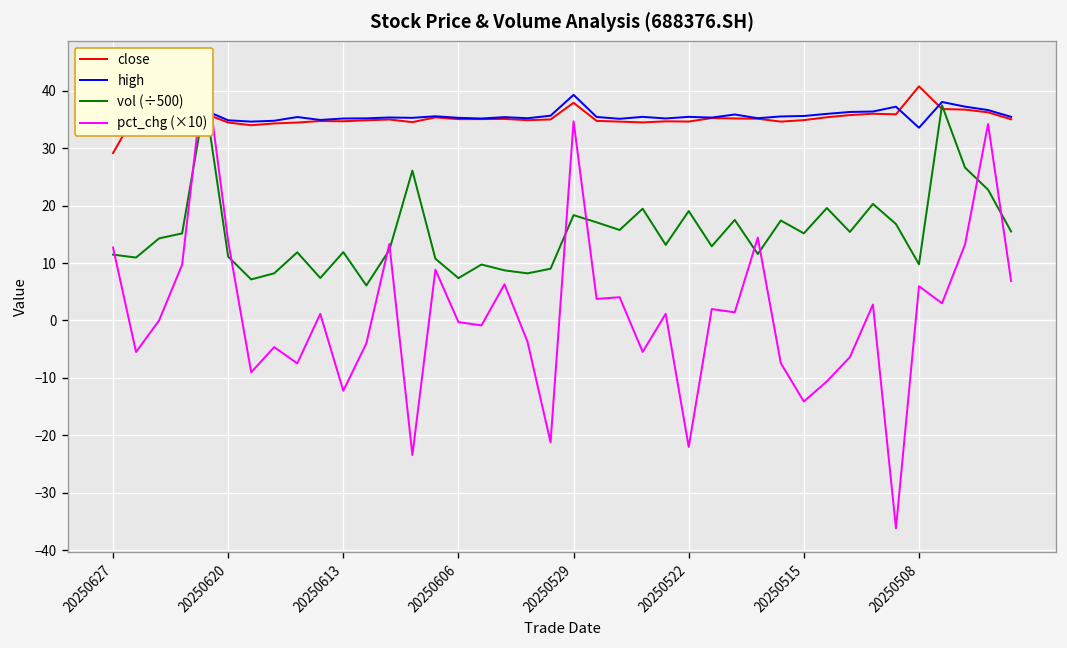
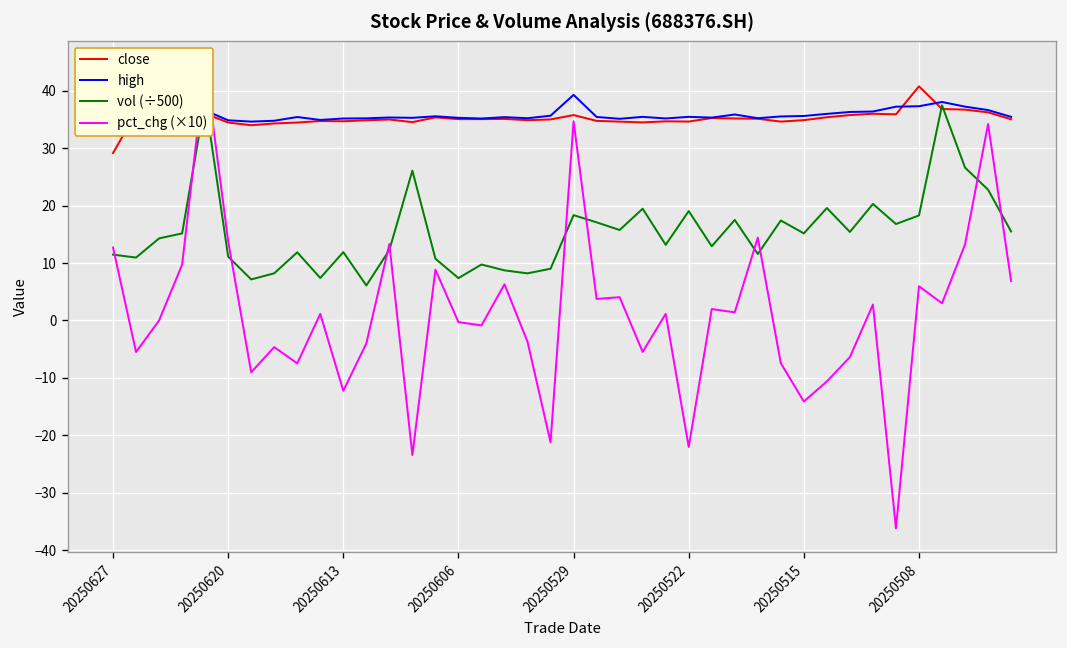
  {
    "close": {
      "20250627": 29,
-     "20250529": 38,
+     "20250529": 36,
      "20250522": 35,
      "20250515": 35,
      "20250508": 41
    },
    "high": {
      "20250529": 39,
      "20250522": 35,
      "20250515": 36,
-     "20250508": 34
+     "20250508": 37
    },
    "vol (÷500)": {
      "20250627": 11,
      "20250620": 11,
      "20250613": 12,
      "20250606": 7,
      "20250529": 18,
      "20250522": 19,
      "20250515": 15,
-     "20250508": 10
+     "20250508": 18
    },
    "pct_chg (×10)": {
      "20250627": 13,
      "20250620": 14,
      "20250613": -12,
      "20250606": 0,
      "20250529": 35,
      "20250522": -22,
      "20250515": -14,
      "20250508": 6
    }
  }
